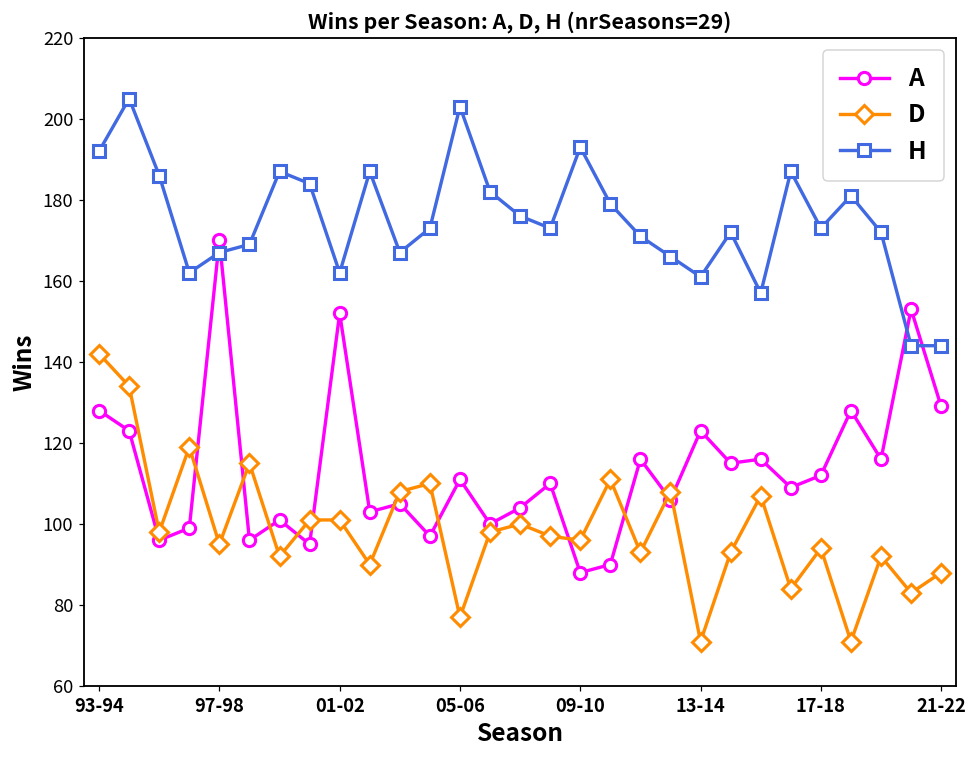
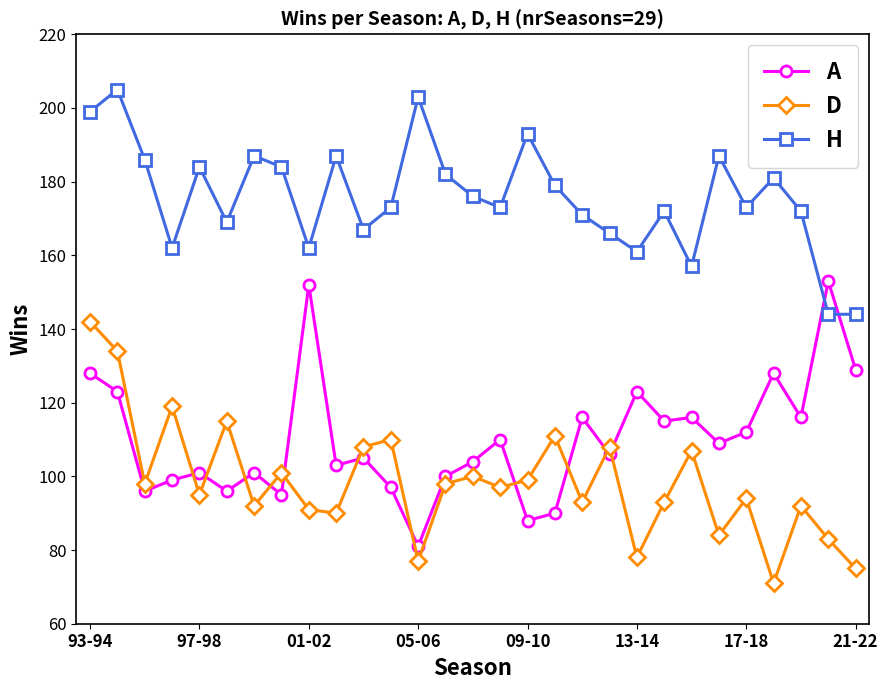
  {
    "A": {
      "93-94": 128,
-     "97-98": 170,
+     "97-98": 101,
      "01-02": 152,
-     "05-06": 111,
+     "05-06": 81,
      "09-10": 88,
      "13-14": 123,
      "17-18": 112,
      "21-22": 129
    },
    "D": {
      "93-94": 142,
      "97-98": 95,
-     "01-02": 101,
+     "01-02": 91,
      "05-06": 77,
-     "09-10": 96,
-     "13-14": 71,
+     "09-10": 99,
+     "13-14": 78,
      "17-18": 94,
-     "21-22": 88
+     "21-22": 75
    },
    "H": {
-     "93-94": 192,
-     "97-98": 167,
+     "93-94": 199,
+     "97-98": 184,
      "01-02": 162,
      "05-06": 203,
      "09-10": 193,
      "13-14": 161,
      "17-18": 173,
      "21-22": 144
    }
  }
